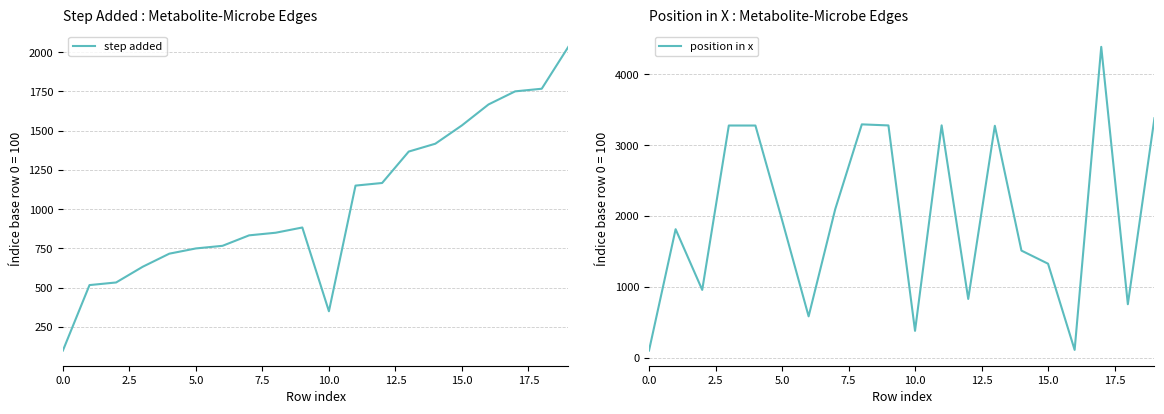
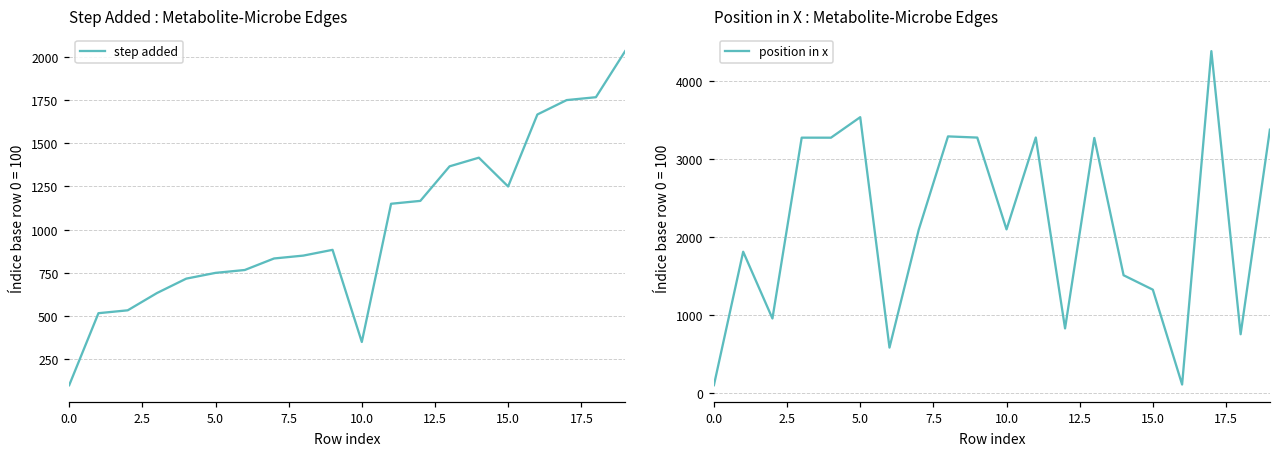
  {
    "Step Added : Metabolite-Microbe Edges": {
      "0.0": 100,
      "5.0": 750,
      "10.0": 350,
-     "15.0": 1530
+     "15.0": 1250
    },
    "Position in X : Metabolite-Microbe Edges": {
      "0.0": 100,
-     "5.0": 1900,
-     "10.0": 400,
+     "5.0": 3500,
+     "10.0": 2100,
      "15.0": 1300
    }
  }
